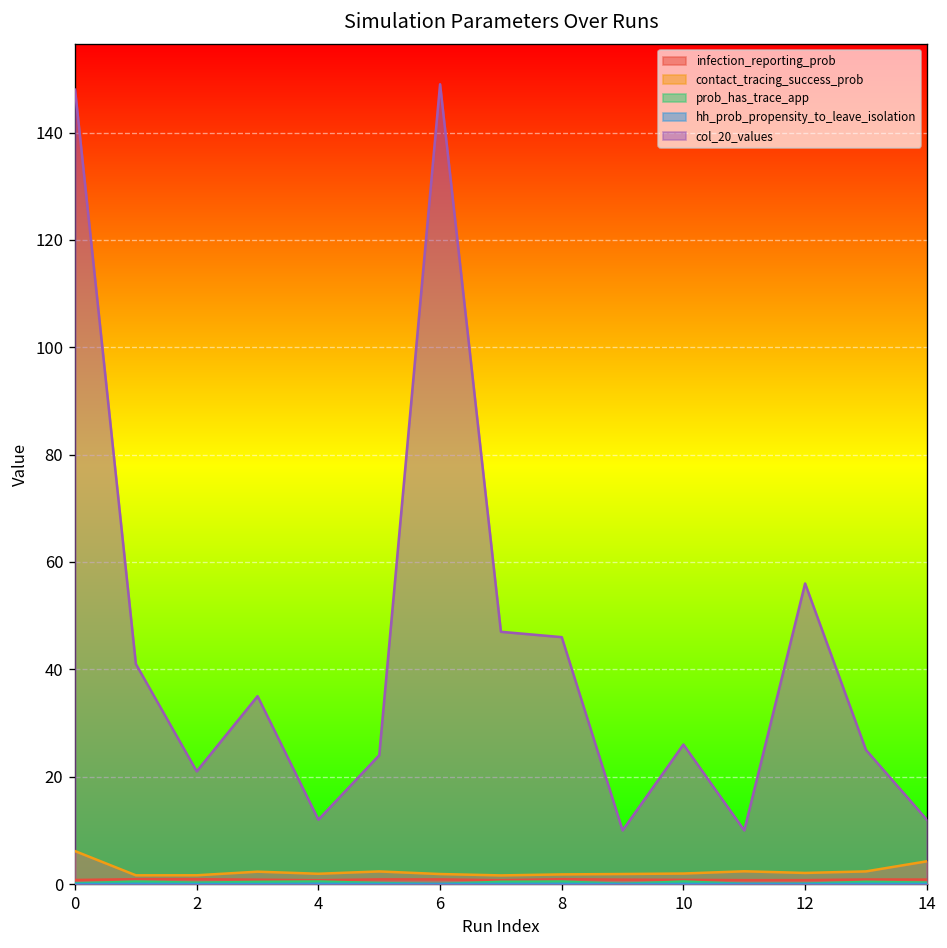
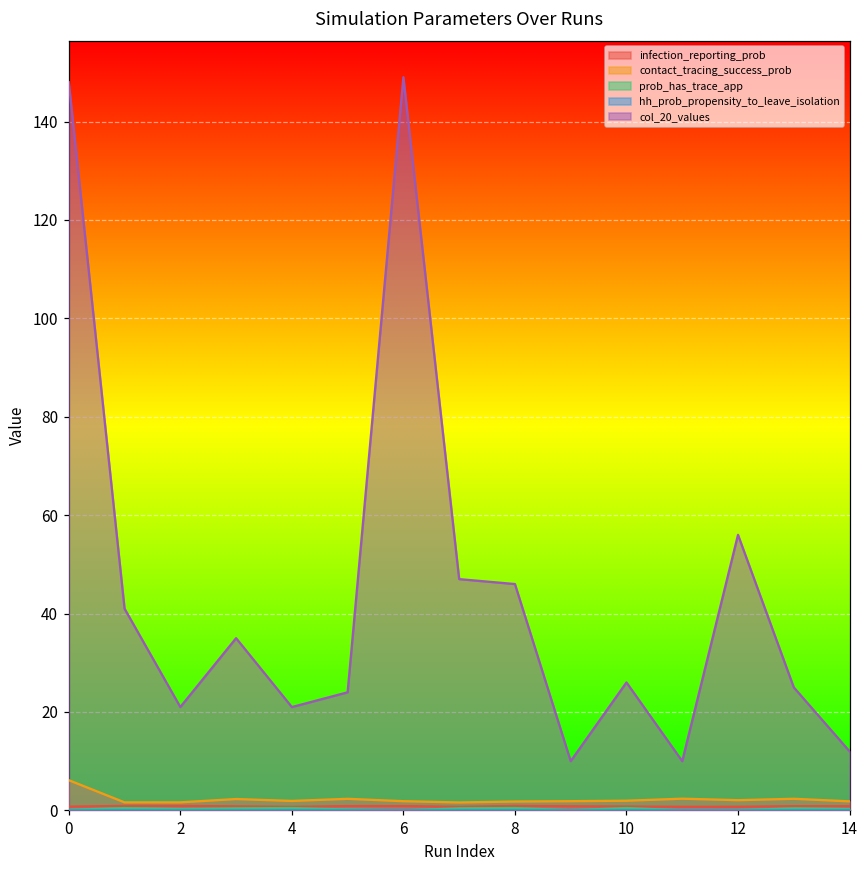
  {
    "infection_reporting_prob": {
      "0": 1,
      "2": 1,
      "6": 1,
      "12": 1
    },
    "contact_tracing_success_prob": {
      "0": 6,
      "2": 2,
      "4": 2,
      "6": 2,
      "8": 2,
      "10": 2,
      "12": 2,
-     "14": 4
+     "14": 2
    },
    "col_20_values": {
      "0": 148,
      "2": 21,
-     "4": 12,
+     "4": 21,
      "6": 149,
      "8": 46,
      "10": 26,
      "12": 56,
      "14": 12
    }
  }
